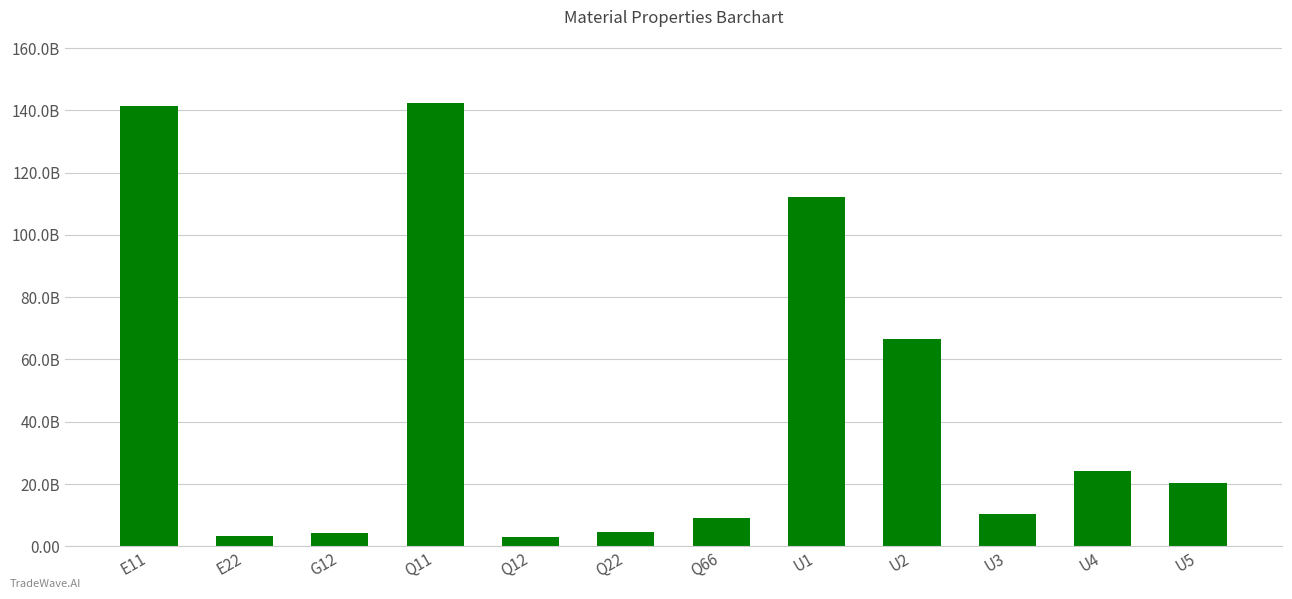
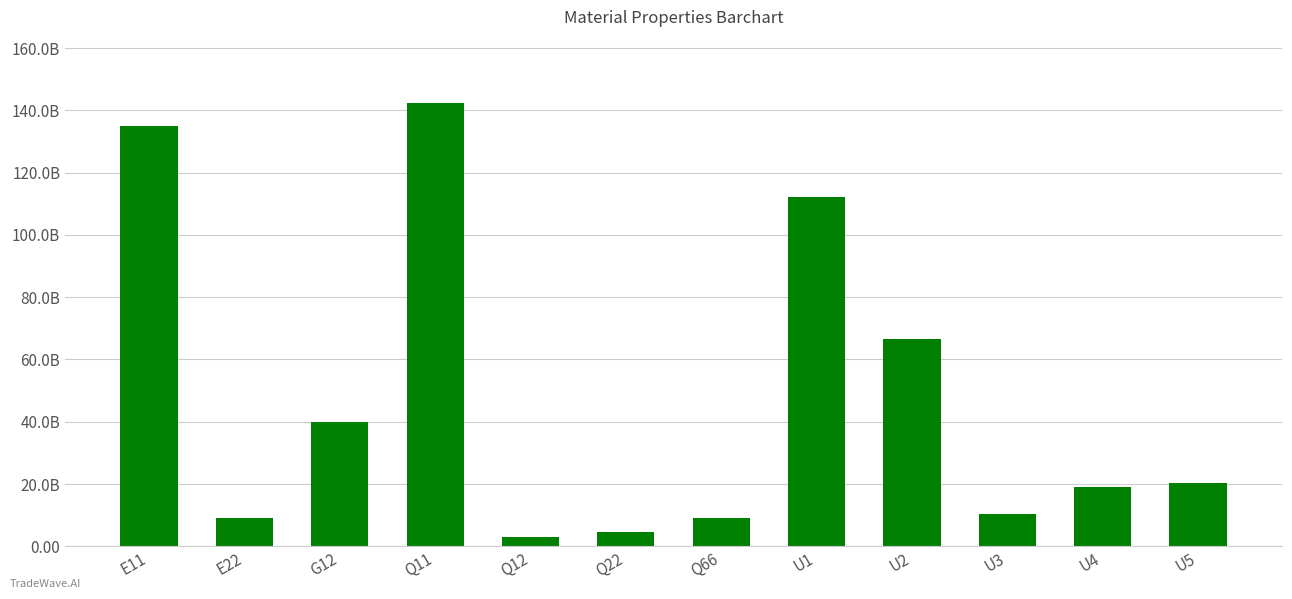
  {
-   "E11": 141000000000,
-   "E22": 3000000000,
-   "G12": 4000000000,
+   "E11": 135000000000,
+   "E22": 9000000000,
+   "G12": 40000000000,
    "Q11": 142000000000,
    "Q12": 3000000000,
    "Q22": 4000000000,
    "Q66": 9000000000,
    "U1": 112000000000,
    "U2": 67000000000,
    "U3": 10000000000,
-   "U4": 24000000000,
+   "U4": 19000000000,
    "U5": 20000000000
  }
